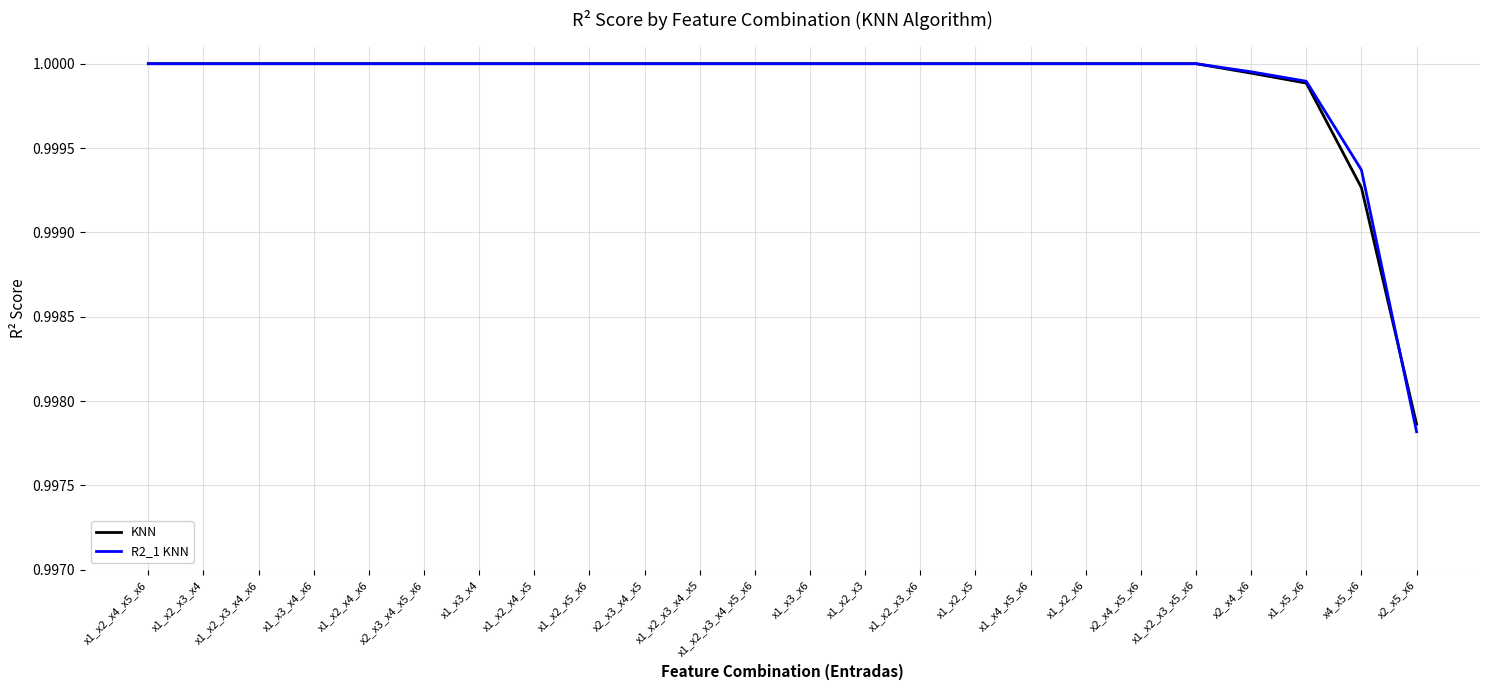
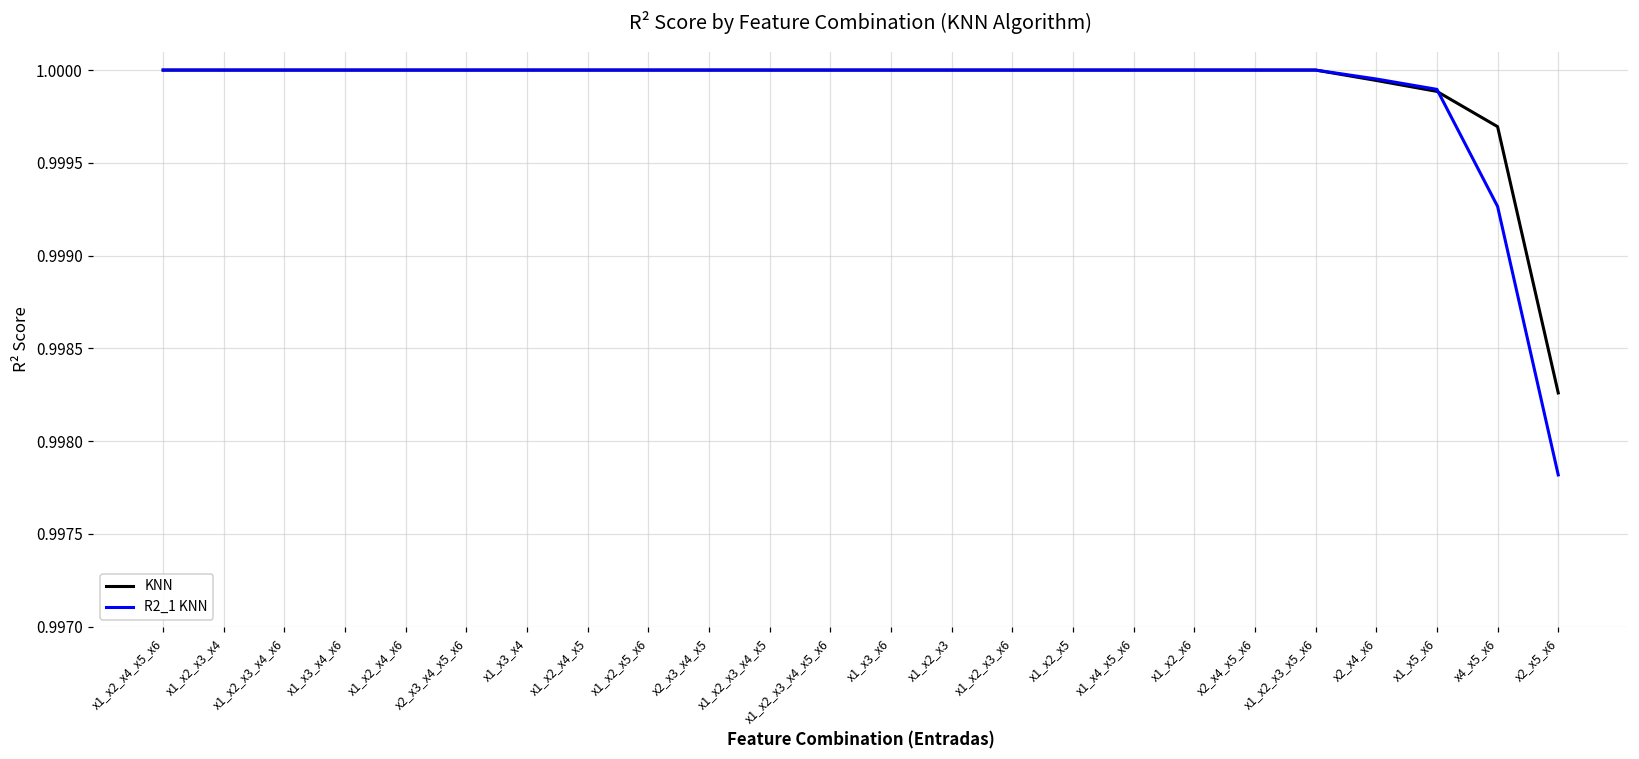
  {
    "KNN": {
-     "x4_x5_x6": 0.99927,
-     "x2_x5_x6": 0.99786
+     "x4_x5_x6": 0.99970,
+     "x2_x5_x6": 0.99826
    },
    "R2_1 KNN": {
-     "x4_x5_x6": 0.99937,
+     "x4_x5_x6": 0.99927,
      "x2_x5_x6": 0.99782
    }
  }
